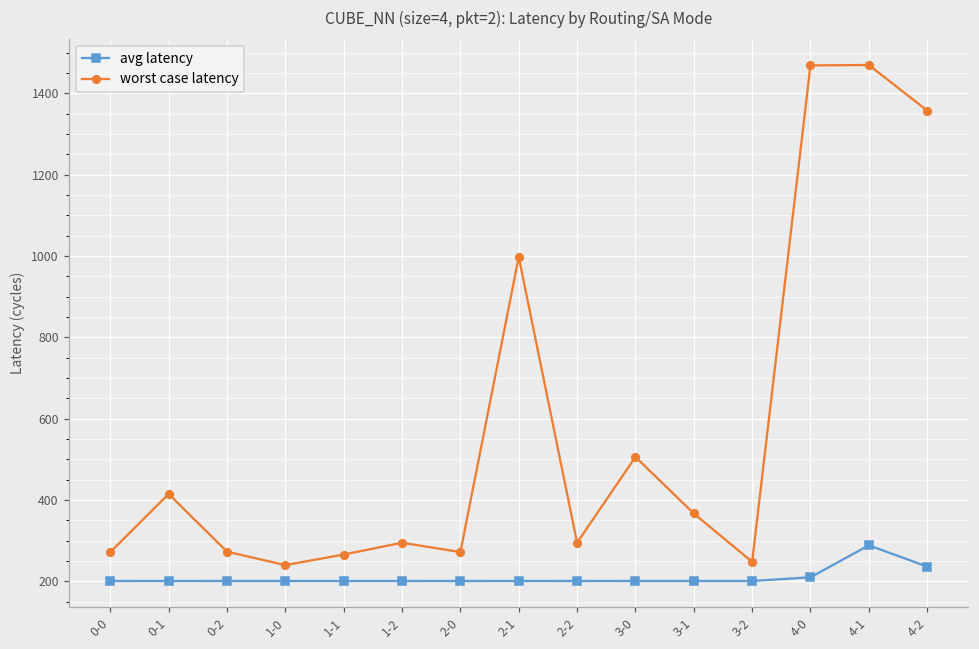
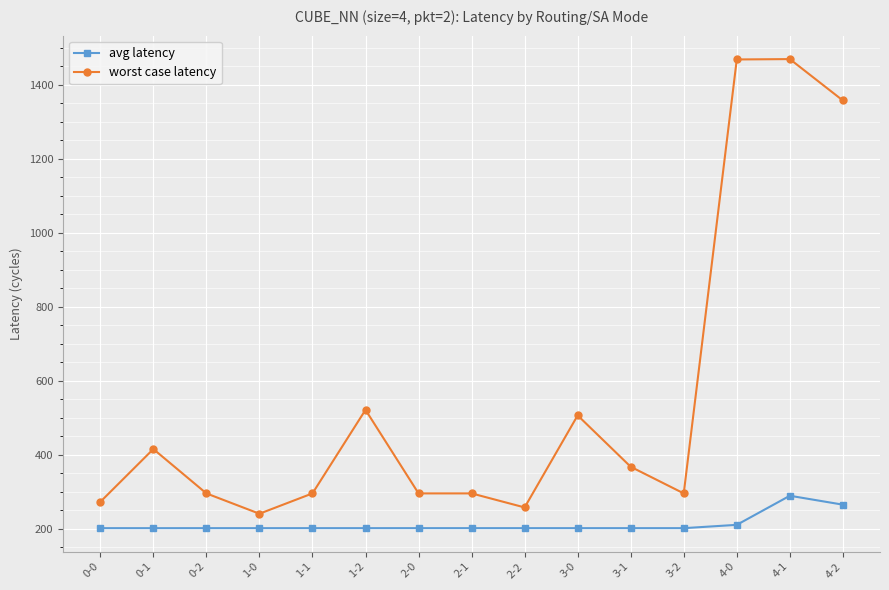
  {
    "avg latency": {
      "0-0": 200,
      "0-1": 200,
      "0-2": 200,
      "1-0": 200,
      "1-1": 200,
      "1-2": 200,
      "2-0": 200,
      "2-1": 200,
      "2-2": 200,
      "3-0": 200,
      "3-1": 200,
      "3-2": 200,
      "4-0": 210,
      "4-1": 290,
-     "4-2": 240
+     "4-2": 260
    },
    "worst case latency": {
      "0-0": 270,
      "0-1": 420,
-     "0-2": 270,
+     "0-2": 300,
      "1-0": 240,
-     "1-1": 270,
-     "1-2": 300,
-     "2-0": 270,
-     "2-1": 1000,
-     "2-2": 300,
+     "1-1": 300,
+     "1-2": 520,
+     "2-0": 300,
+     "2-1": 300,
+     "2-2": 260,
      "3-0": 510,
      "3-1": 370,
-     "3-2": 250,
+     "3-2": 300,
      "4-0": 1470,
      "4-1": 1470,
      "4-2": 1360
    }
  }
